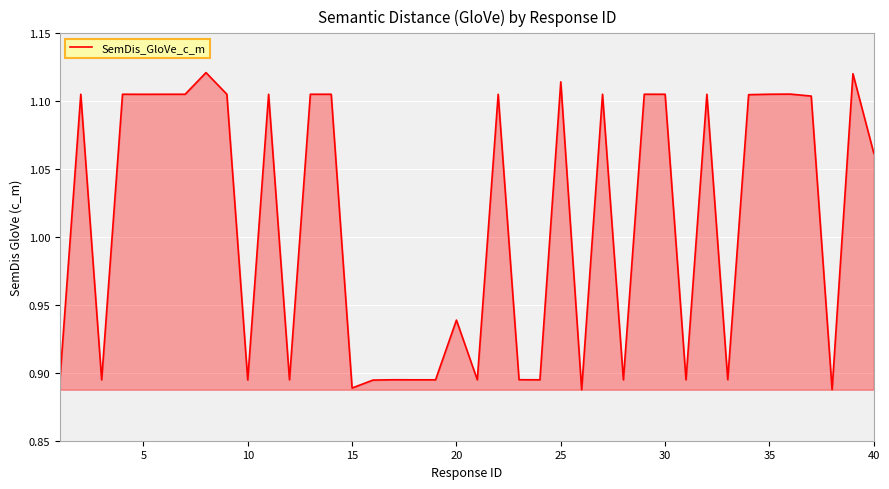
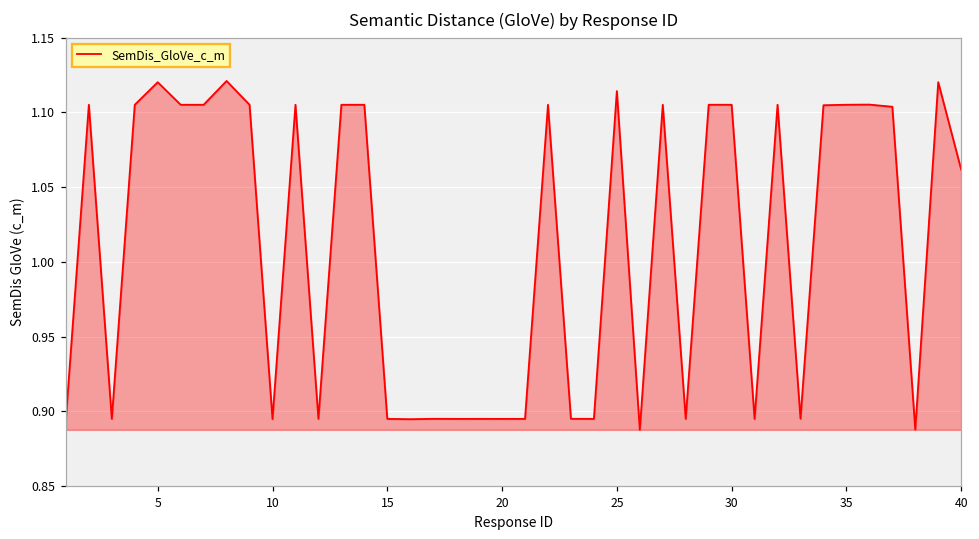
  {
-   "5": 1.105,
+   "5": 1.120,
    "10": 0.895,
-   "15": 0.889,
-   "20": 0.939,
+   "15": 0.895,
+   "20": 0.895,
    "25": 1.114,
    "30": 1.105,
    "35": 1.105,
    "40": 1.062
  }
